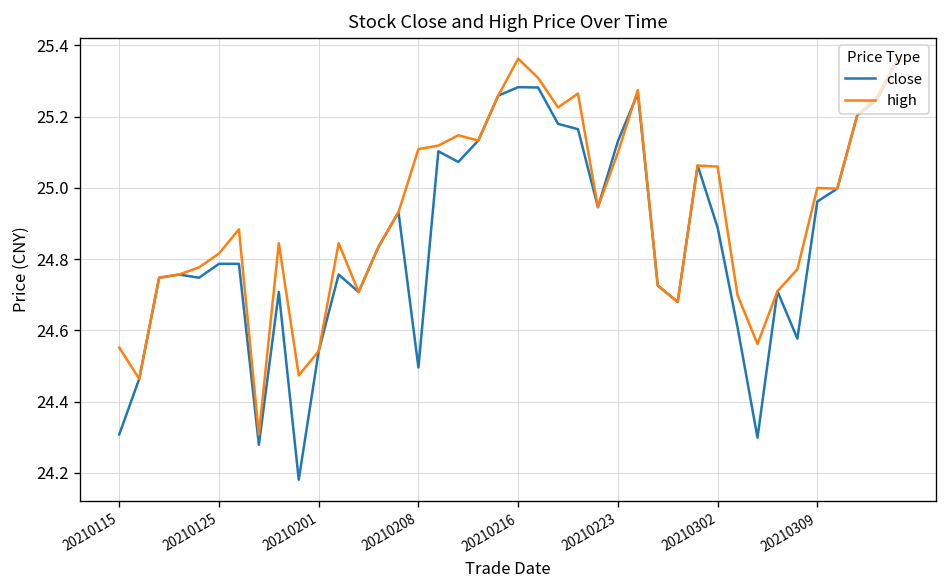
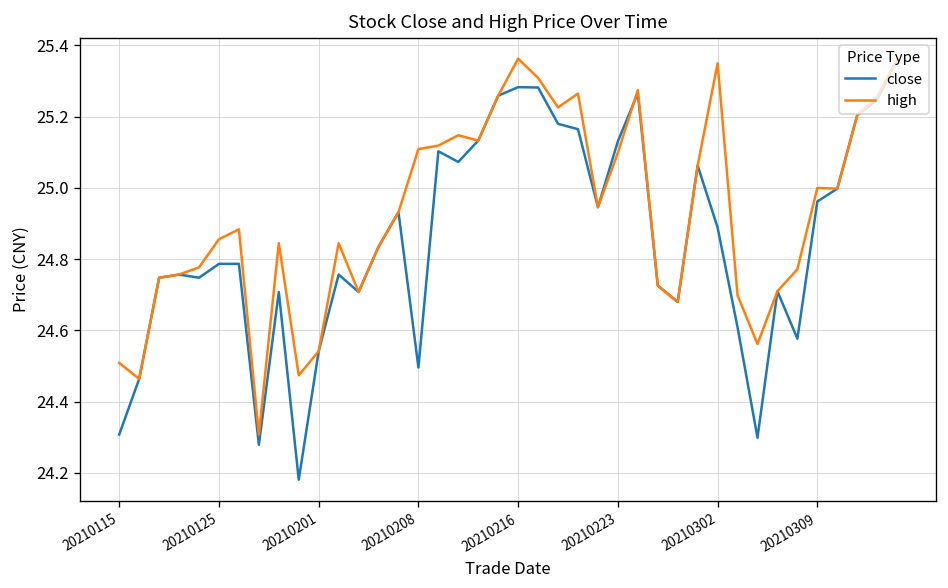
  {
    "close": {
      "20210115": 24.31,
      "20210125": 24.79,
      "20210208": 24.50,
      "20210216": 25.28,
      "20210223": 25.13,
      "20210302": 24.89,
      "20210309": 24.96
    },
    "high": {
-     "20210115": 24.55,
-     "20210125": 24.82,
+     "20210115": 24.51,
+     "20210125": 24.86,
      "20210208": 25.11,
      "20210216": 25.36,
      "20210223": 25.10,
-     "20210302": 25.06,
+     "20210302": 25.35,
      "20210309": 25.00
    }
  }
